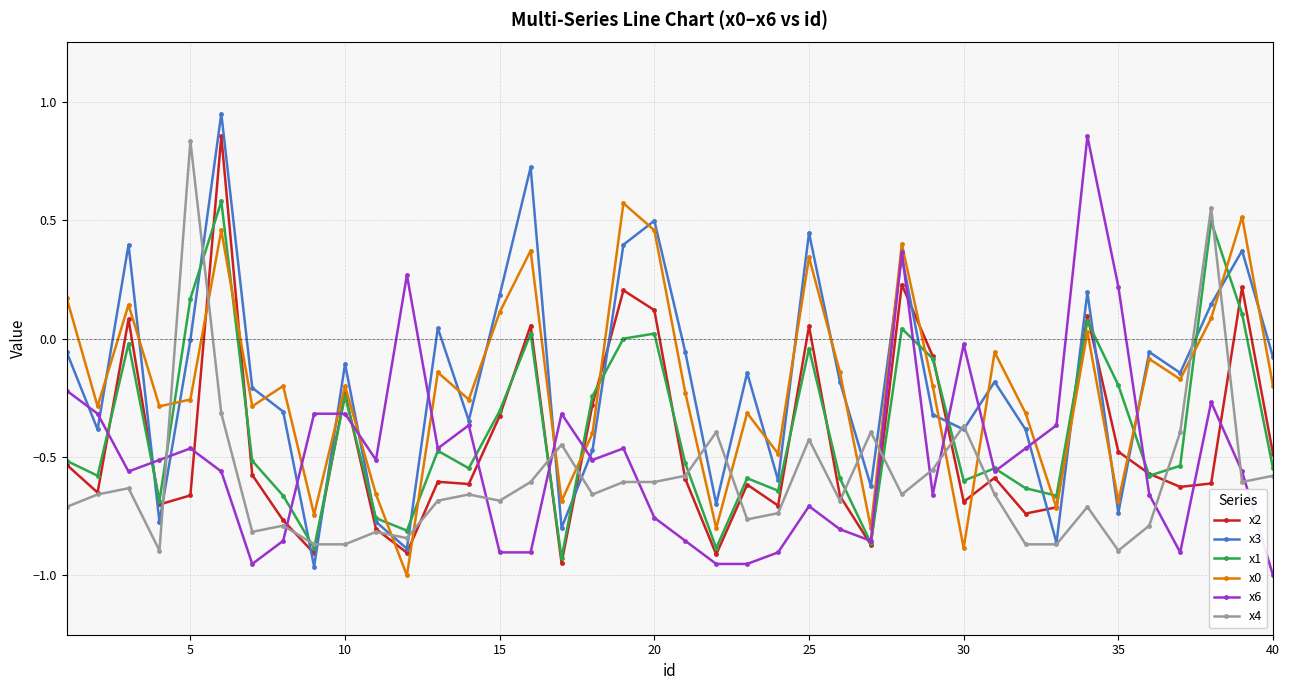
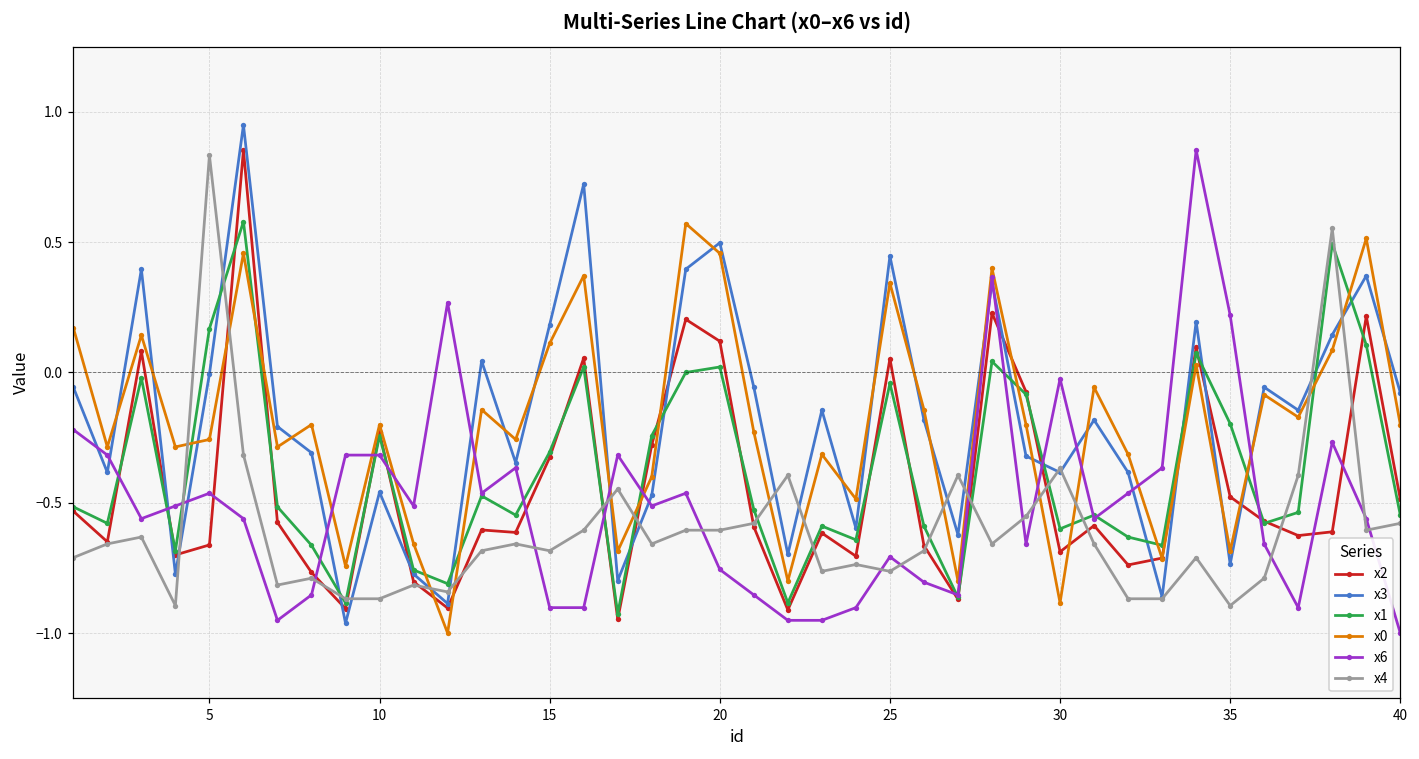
  {
    "x2": {
      "5": -0.66,
      "10": -0.23,
      "15": -0.33,
      "20": 0.12,
      "25": 0.05,
      "30": -0.69,
      "35": -0.48,
      "40": -0.49
    },
    "x3": {
      "5": -0.01,
-     "10": -0.11,
+     "10": -0.46,
      "15": 0.18,
      "20": 0.50,
      "25": 0.45,
      "30": -0.38,
      "35": -0.74,
      "40": -0.08
    },
    "x1": {
      "5": 0.17,
      "10": -0.24,
      "15": -0.31,
      "20": 0.02,
      "25": -0.04,
      "30": -0.60,
      "35": -0.20,
      "40": -0.55
    },
    "x0": {
      "5": -0.26,
      "10": -0.20,
      "15": 0.11,
      "20": 0.46,
      "25": 0.34,
      "30": -0.88,
      "35": -0.69,
      "40": -0.20
    },
    "x6": {
      "5": -0.46,
      "10": -0.32,
      "15": -0.90,
      "20": -0.76,
      "25": -0.71,
      "30": -0.02,
      "35": 0.22,
      "40": -1.00
    },
    "x4": {
      "5": 0.83,
      "10": -0.87,
      "15": -0.68,
      "20": -0.61,
-     "25": -0.43,
+     "25": -0.76,
      "30": -0.37,
      "35": -0.89,
      "40": -0.58
    }
  }
